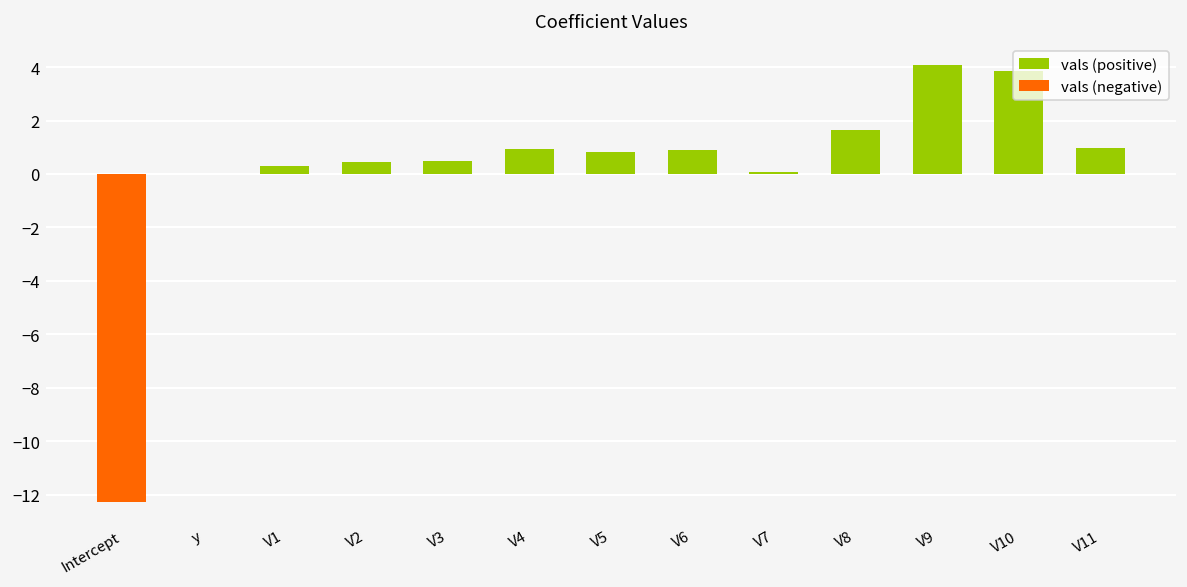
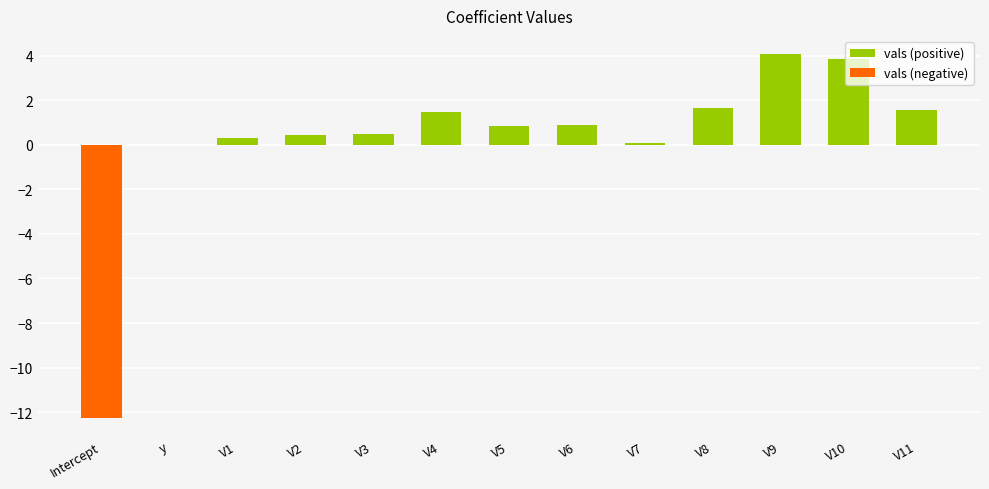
  {
    "vals (positive)": {
      "V1": 0.3,
      "V2": 0.4,
      "V3": 0.5,
-     "V4": 0.9,
+     "V4": 1.5,
      "V5": 0.8,
      "V6": 0.9,
      "V8": 1.7,
      "V9": 4.1,
-     "V11": 1.0
+     "V11": 1.6
    },
    "vals (negative)": {
      "Intercept": -12.3
    }
  }
